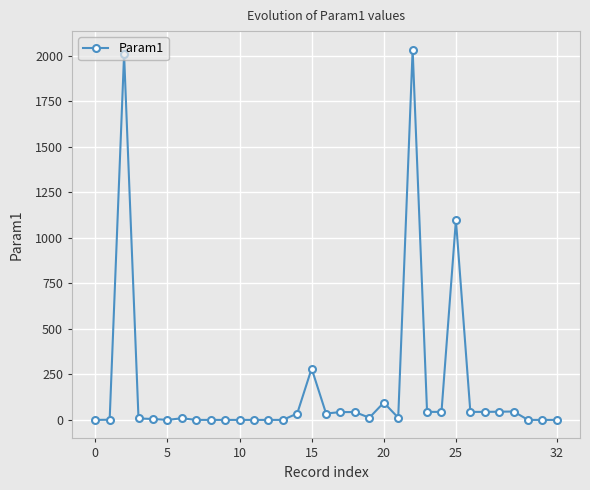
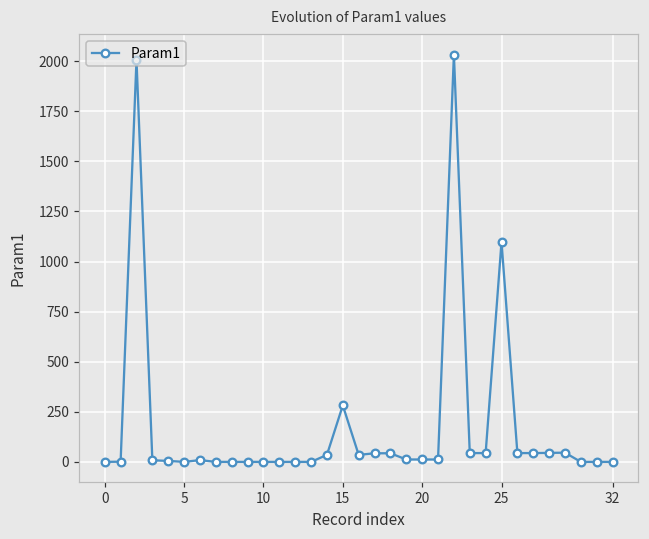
  {
    "0": 0,
    "5": 0,
    "10": 0,
    "15": 280,
-   "20": 100,
+   "20": 10,
    "25": 1100,
    "32": 0
  }
